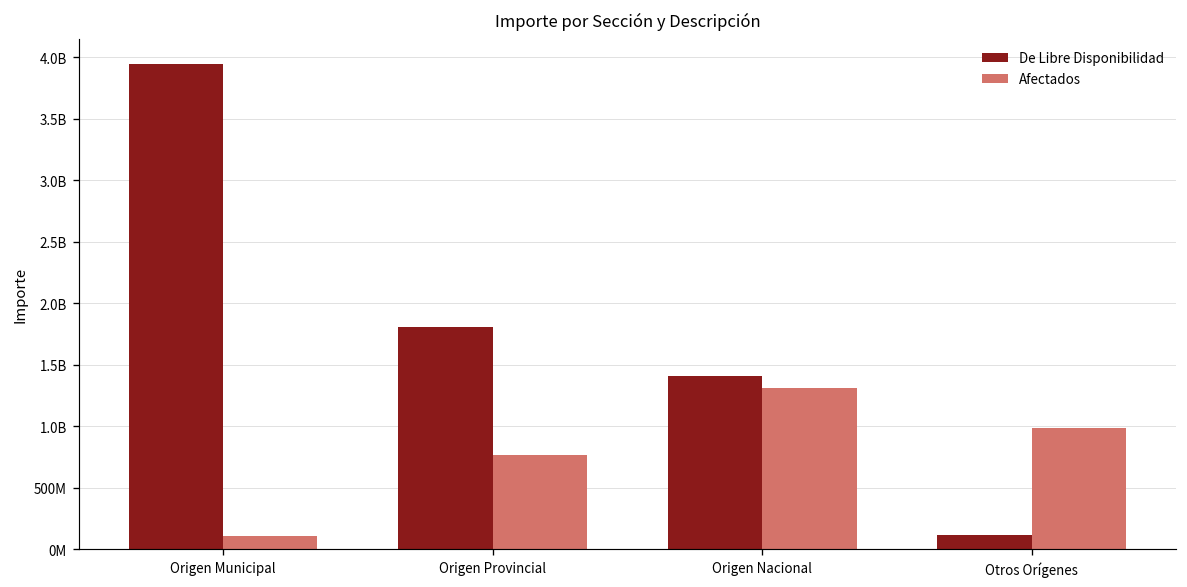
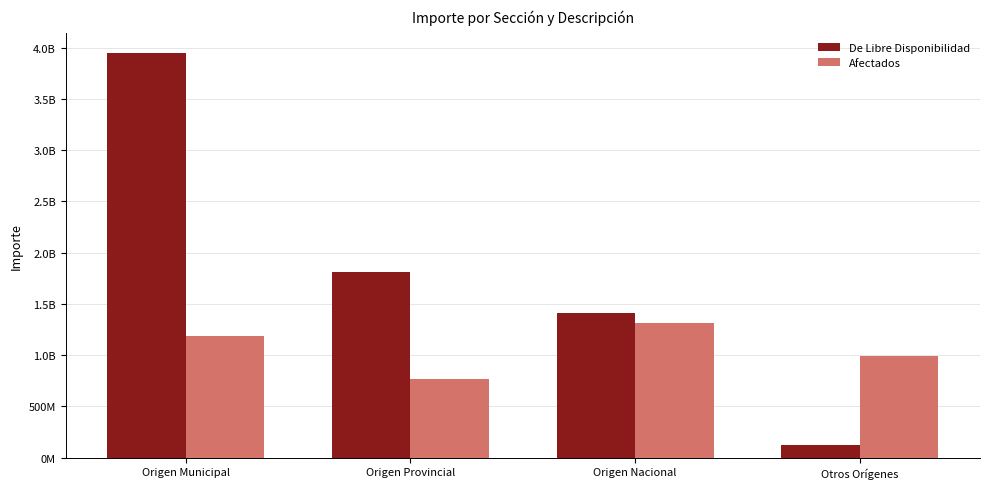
  {
    "De Libre Disponibilidad": {
      "Origen Municipal": 3950000000,
      "Origen Provincial": 1810000000,
      "Origen Nacional": 1410000000,
      "Otros Orígenes": 120000000
    },
    "Afectados": {
-     "Origen Municipal": 110000000,
+     "Origen Municipal": 1190000000,
      "Origen Provincial": 760000000,
      "Origen Nacional": 1310000000,
      "Otros Orígenes": 990000000
    }
  }
